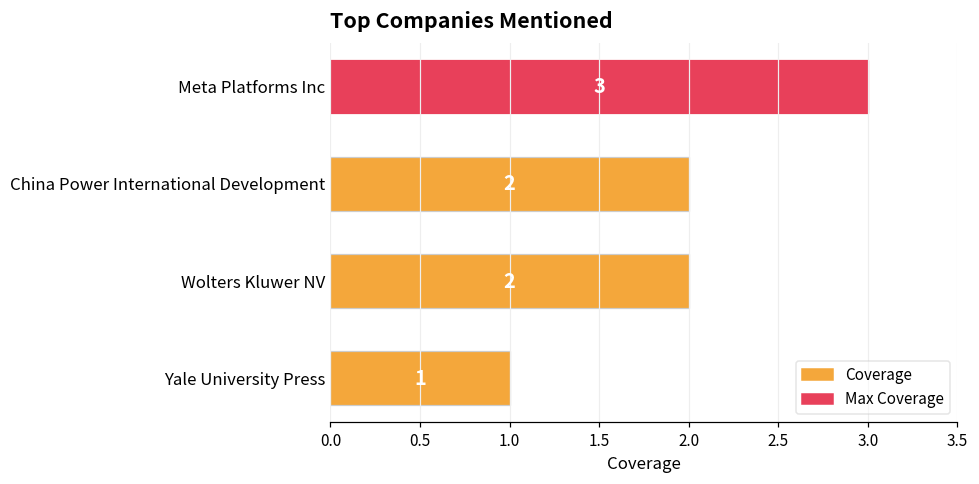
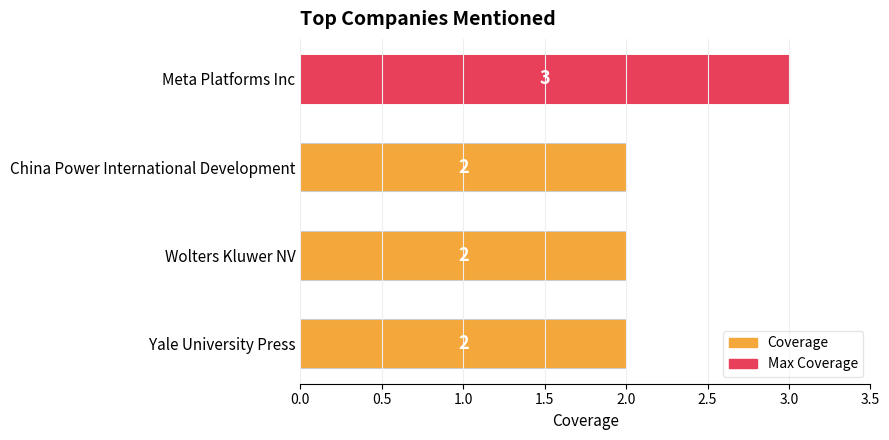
  {
    "Meta Platforms Inc": 3,
    "China Power International Development": 2,
    "Wolters Kluwer NV": 2,
-   "Yale University Press": 1
+   "Yale University Press": 2
  }
